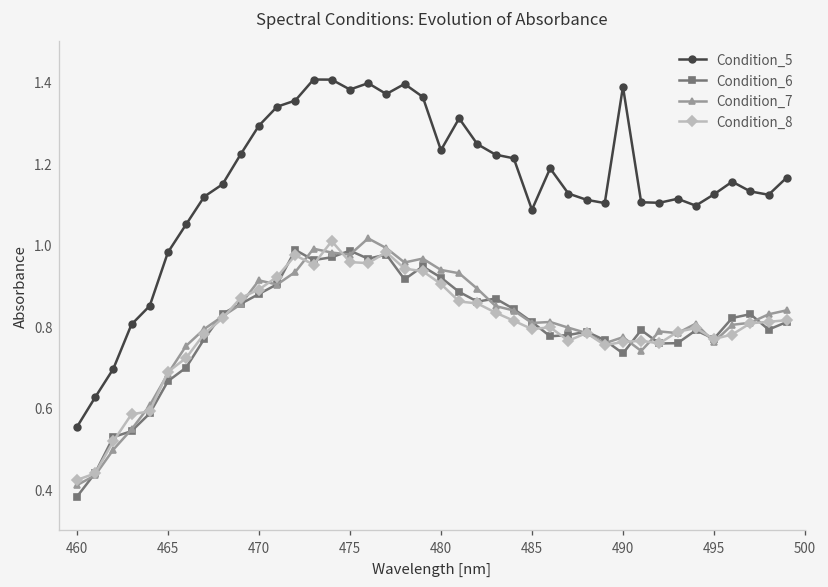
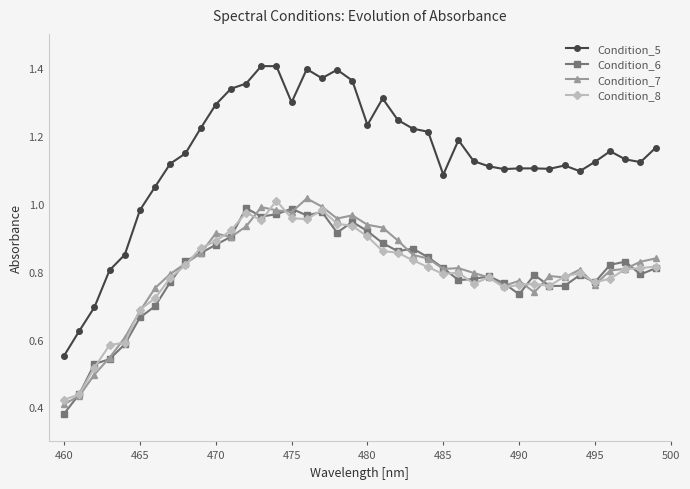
  {
    "Condition_5": {
      "460": 0.55,
      "465": 0.98,
      "470": 1.29,
-     "475": 1.38,
+     "475": 1.30,
      "480": 1.23,
      "485": 1.09,
-     "490": 1.39,
+     "490": 1.10,
      "495": 1.12
    }
  }
